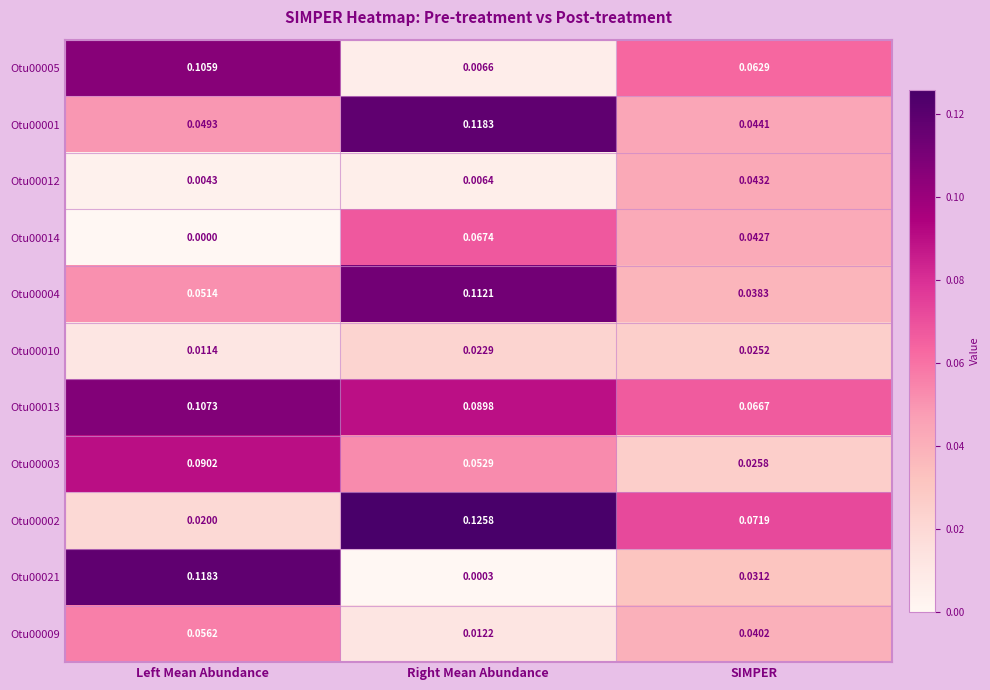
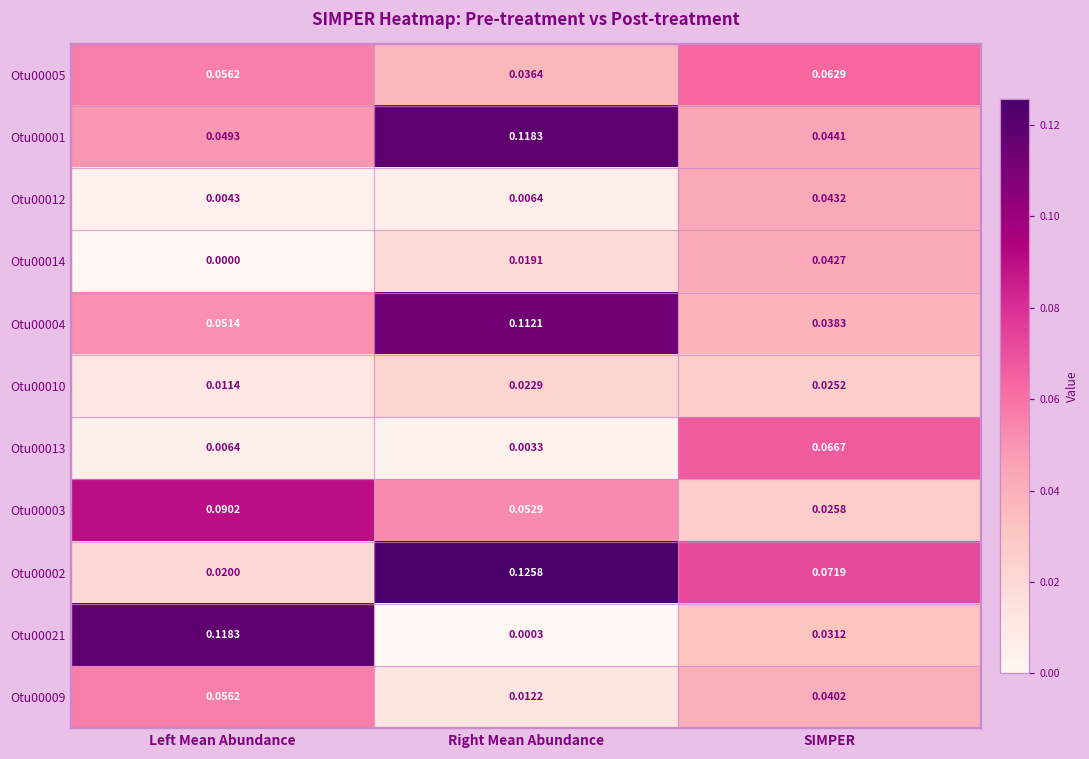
  {
    "Otu00005": {
-     "Left Mean Abundance": 0.1059,
-     "Right Mean Abundance": 0.0066,
+     "Left Mean Abundance": 0.0562,
+     "Right Mean Abundance": 0.0364,
      "SIMPER": 0.0629
    },
    "Otu00001": {
      "Left Mean Abundance": 0.0493,
      "Right Mean Abundance": 0.1183,
      "SIMPER": 0.0441
    },
    "Otu00012": {
      "Left Mean Abundance": 0.0043,
      "Right Mean Abundance": 0.0064,
      "SIMPER": 0.0432
    },
    "Otu00014": {
      "Left Mean Abundance": 0.0000,
-     "Right Mean Abundance": 0.0674,
+     "Right Mean Abundance": 0.0191,
      "SIMPER": 0.0427
    },
    "Otu00004": {
      "Left Mean Abundance": 0.0514,
      "Right Mean Abundance": 0.1121,
      "SIMPER": 0.0383
    },
    "Otu00010": {
      "Left Mean Abundance": 0.0114,
      "Right Mean Abundance": 0.0229,
      "SIMPER": 0.0252
    },
    "Otu00013": {
-     "Left Mean Abundance": 0.1073,
-     "Right Mean Abundance": 0.0898,
+     "Left Mean Abundance": 0.0064,
+     "Right Mean Abundance": 0.0033,
      "SIMPER": 0.0667
    },
    "Otu00003": {
      "Left Mean Abundance": 0.0902,
      "Right Mean Abundance": 0.0529,
      "SIMPER": 0.0258
    },
    "Otu00002": {
      "Left Mean Abundance": 0.0200,
      "Right Mean Abundance": 0.1258,
      "SIMPER": 0.0719
    },
    "Otu00021": {
      "Left Mean Abundance": 0.1183,
      "Right Mean Abundance": 0.0003,
      "SIMPER": 0.0312
    },
    "Otu00009": {
      "Left Mean Abundance": 0.0562,
      "Right Mean Abundance": 0.0122,
      "SIMPER": 0.0402
    }
  }
